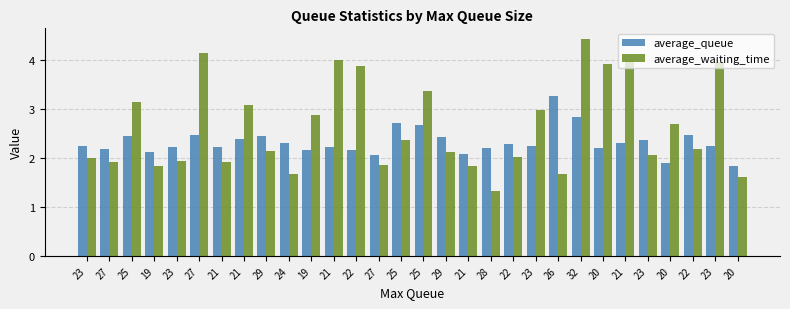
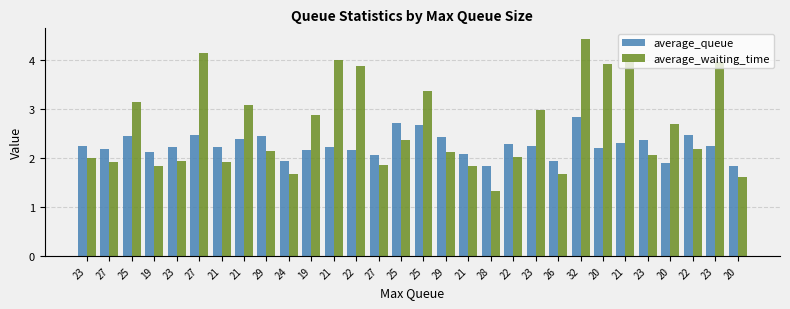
  {
    "average_queue": {
-     "24": 2.3,
-     "28": 2.2,
-     "26": 3.3,
+     "24": 1.9,
+     "28": 1.8,
+     "26": 1.9,
      "32": 2.8
    },
    "average_waiting_time": {
      "24": 1.7,
      "28": 1.3,
      "26": 1.7,
      "32": 4.4
    }
  }
